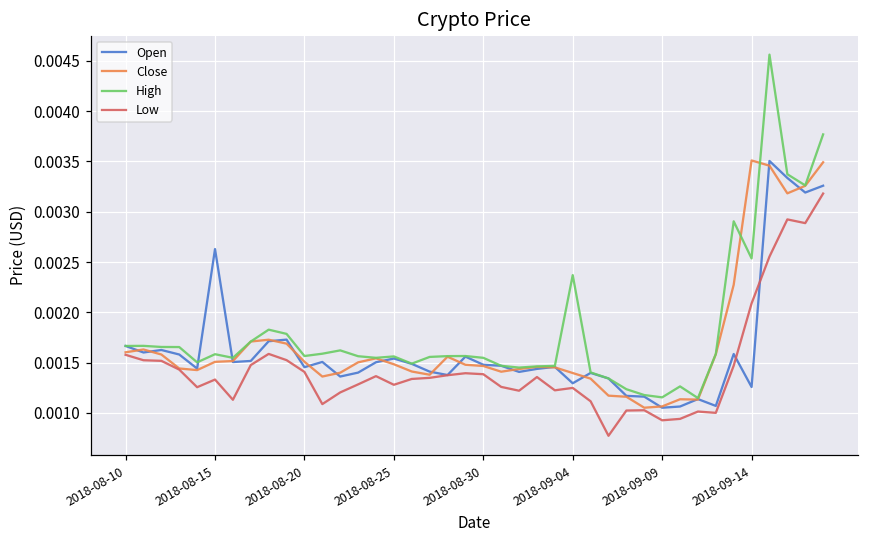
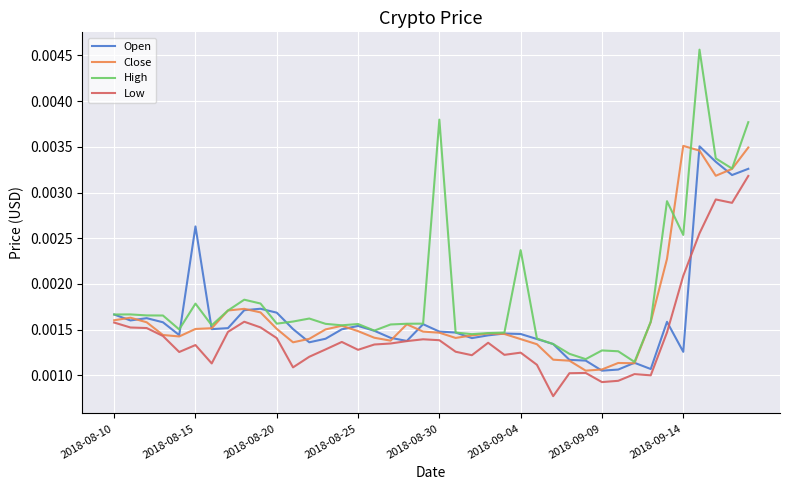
  {
    "Open": {
      "2018-08-15": 0.0026,
-     "2018-08-20": 0.0015,
-     "2018-09-04": 0.0013,
+     "2018-08-20": 0.0017,
+     "2018-09-04": 0.0015,
      "2018-09-14": 0.0013
    },
    "High": {
-     "2018-08-15": 0.0016,
+     "2018-08-15": 0.0018,
      "2018-08-20": 0.0016,
-     "2018-08-30": 0.0015,
+     "2018-08-30": 0.0038,
      "2018-09-04": 0.0024,
-     "2018-09-09": 0.0012,
+     "2018-09-09": 0.0013,
      "2018-09-14": 0.0025
    }
  }
